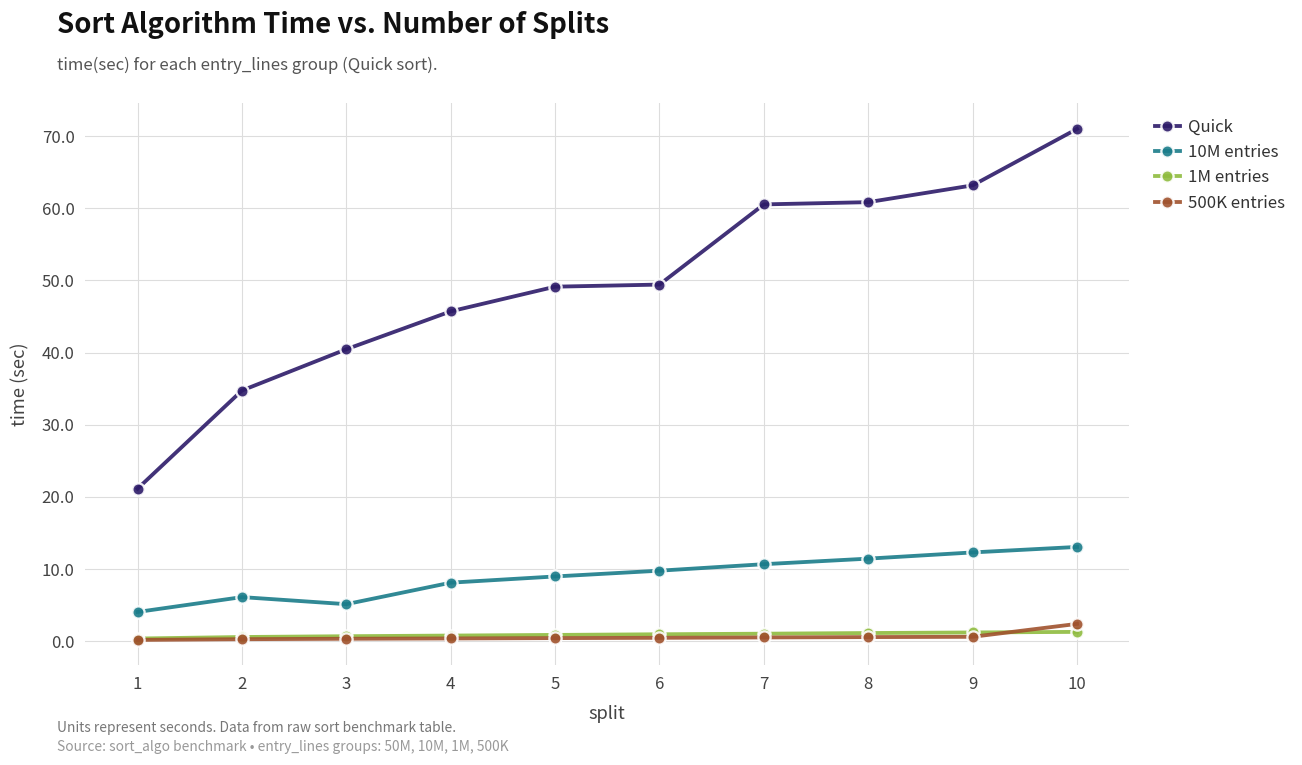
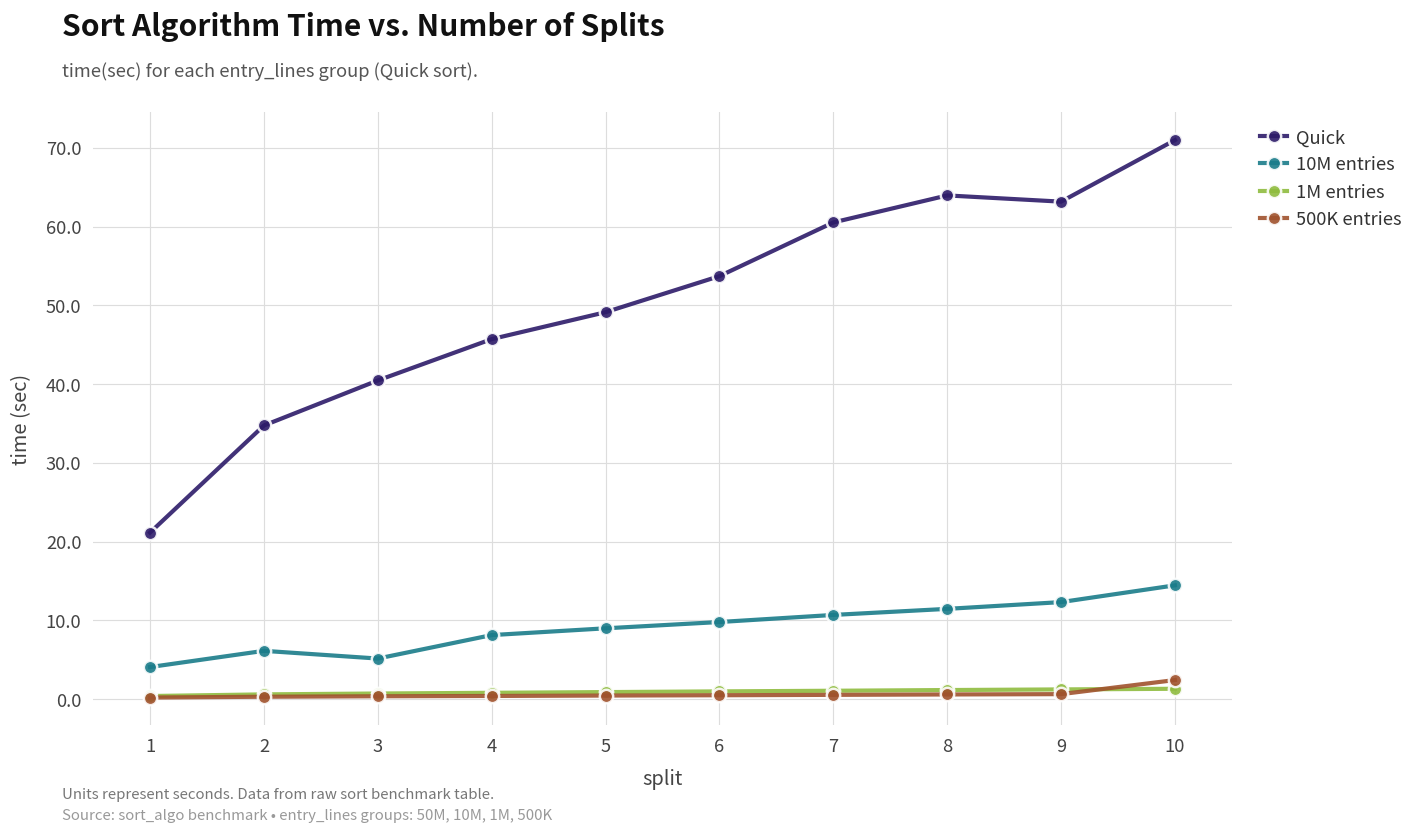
  {
    "Quick": {
      "1": 21,
      "2": 35,
      "3": 40,
      "4": 46,
      "5": 49,
-     "6": 49,
+     "6": 54,
      "7": 61,
-     "8": 61,
+     "8": 64,
      "9": 63,
      "10": 71
    },
    "10M entries": {
      "1": 4,
      "2": 6,
      "3": 5,
      "4": 8,
      "5": 9,
      "6": 10,
      "7": 11,
      "8": 11,
      "9": 12,
-     "10": 13
+     "10": 14
    },
    "1M entries": {
      "4": 1,
      "5": 1,
      "6": 1,
      "7": 1,
      "8": 1,
      "9": 1,
      "10": 1
    },
    "500K entries": {
      "4": 0,
      "5": 0,
      "6": 0,
      "7": 1,
      "8": 1,
      "9": 1,
      "10": 2
    }
  }
